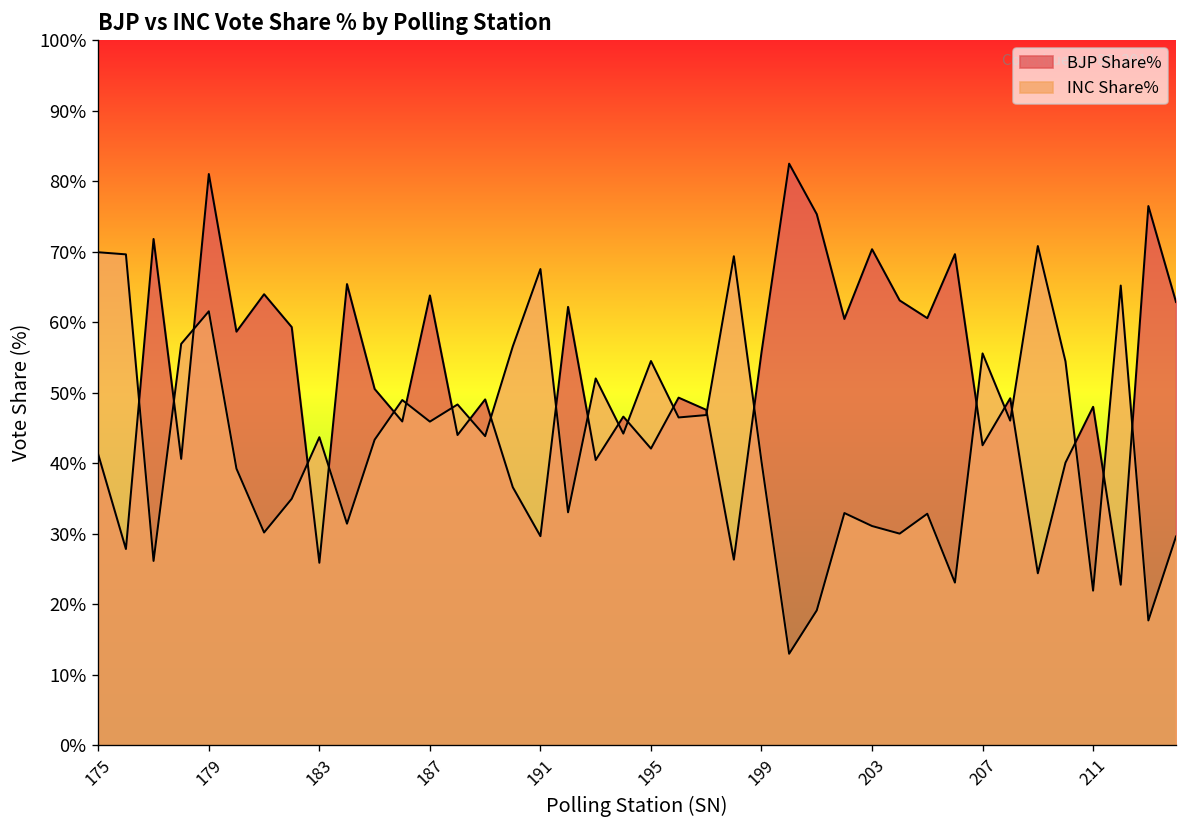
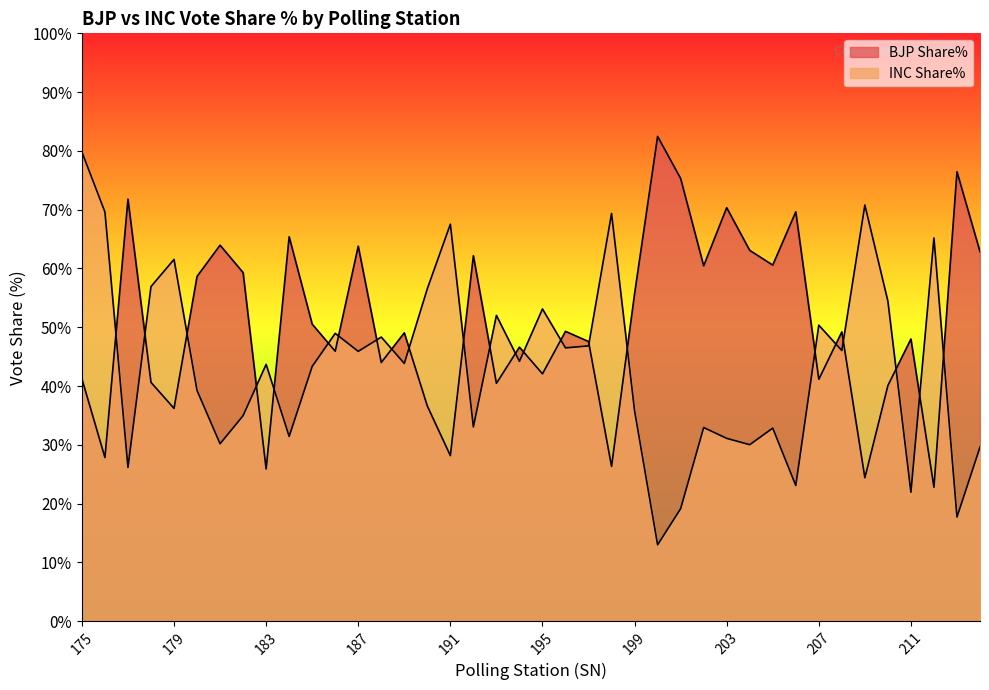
  {
    "BJP Share%": {
      "175": "41%",
-     "179": "81%",
+     "179": "36%",
      "183": "26%",
      "187": "64%",
-     "191": "30%",
+     "191": "28%",
      "195": "42%",
      "199": "56%",
      "203": "70%",
-     "207": "43%",
+     "207": "41%",
      "211": "48%"
    },
    "INC Share%": {
-     "175": "70%",
+     "175": "80%",
      "179": "62%",
      "183": "44%",
      "187": "46%",
      "191": "68%",
-     "195": "54%",
-     "199": "40%",
+     "195": "53%",
+     "199": "36%",
      "203": "31%",
-     "207": "56%",
+     "207": "50%",
      "211": "22%"
    }
  }
